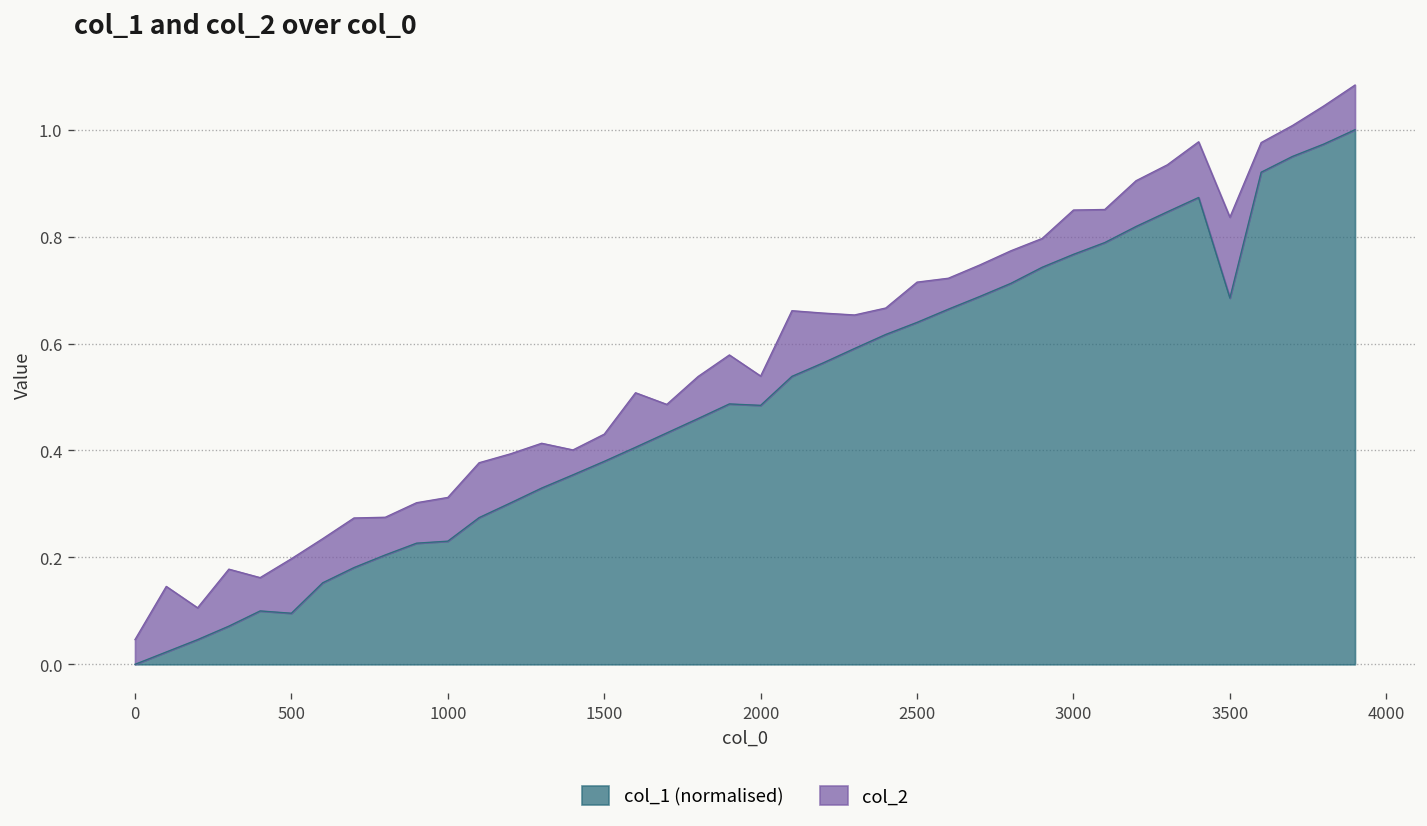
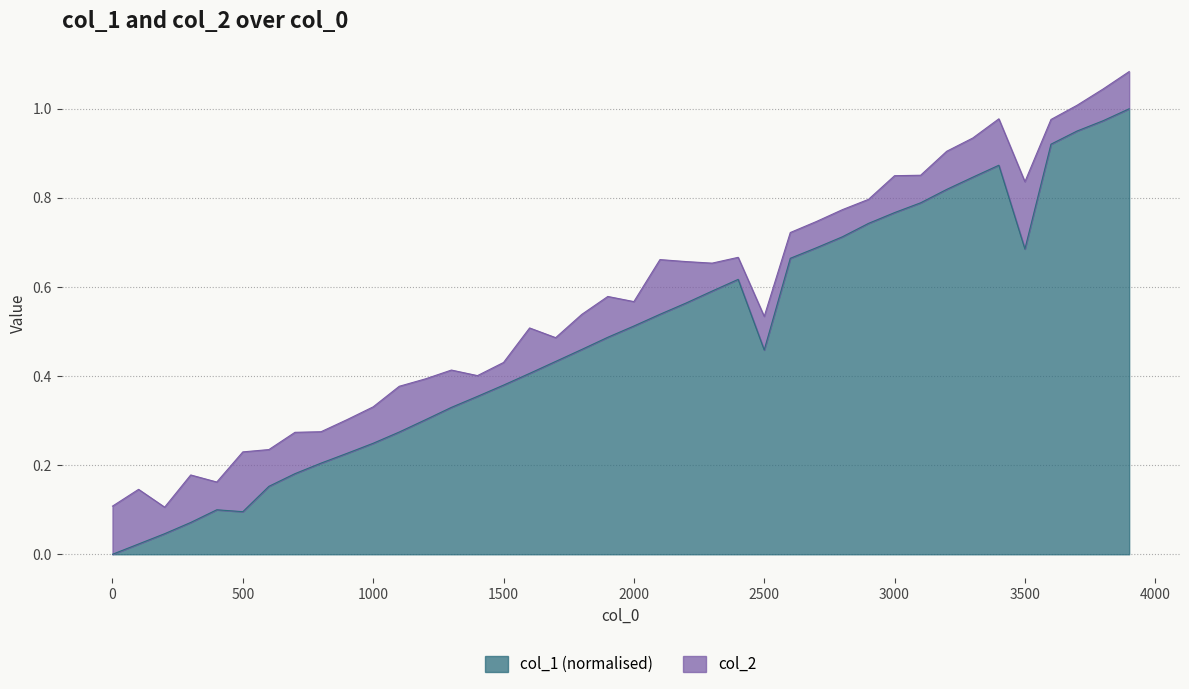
  {
    "col_1 (normalised)": {
      "0": 0.00,
      "500": 0.10,
-     "1000": 0.23,
+     "1000": 0.25,
      "1500": 0.38,
-     "2000": 0.48,
-     "2500": 0.64,
+     "2000": 0.51,
+     "2500": 0.46,
      "3000": 0.77,
      "3500": 0.69
    },
    "col_2": {
-     "0": 0.05,
-     "500": 0.10,
+     "0": 0.11,
+     "500": 0.13,
      "1000": 0.08,
      "1500": 0.05,
      "2000": 0.05,
      "2500": 0.08,
      "3000": 0.08,
      "3500": 0.15
    }
  }
